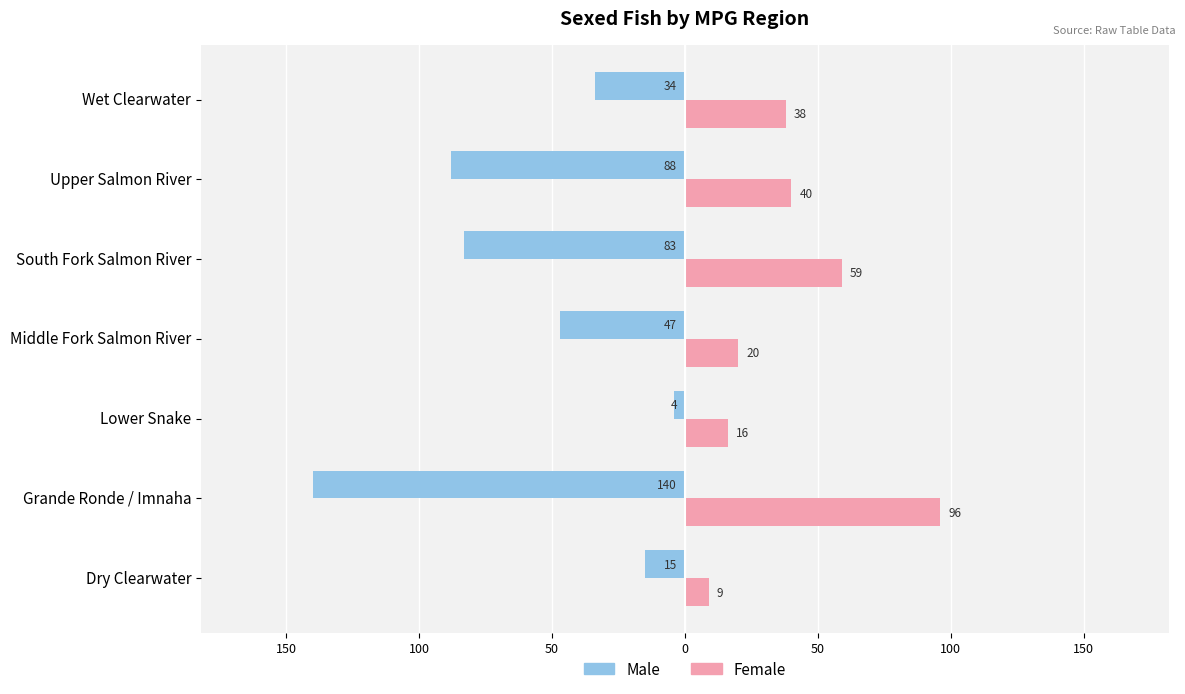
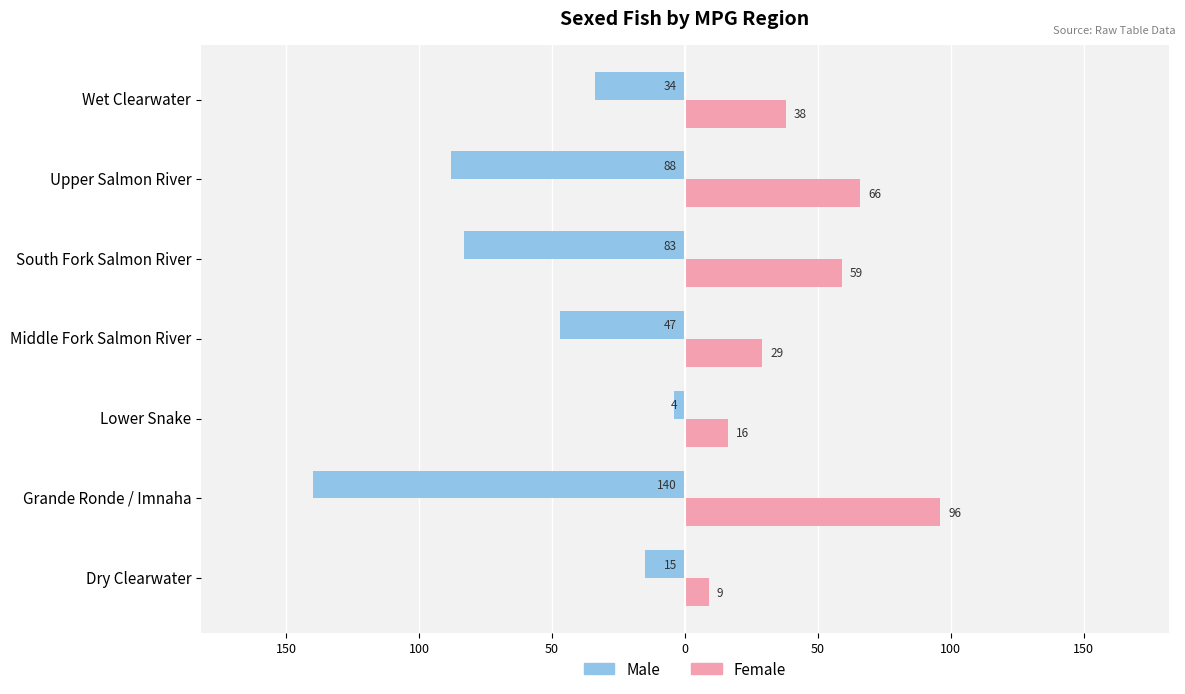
  {
    "Female": {
      "Wet Clearwater": 38,
-     "Upper Salmon River": 40,
+     "Upper Salmon River": 66,
      "South Fork Salmon River": 59,
-     "Middle Fork Salmon River": 20,
+     "Middle Fork Salmon River": 29,
      "Lower Snake": 16,
      "Grande Ronde / Imnaha": 96,
      "Dry Clearwater": 9
    }
  }
